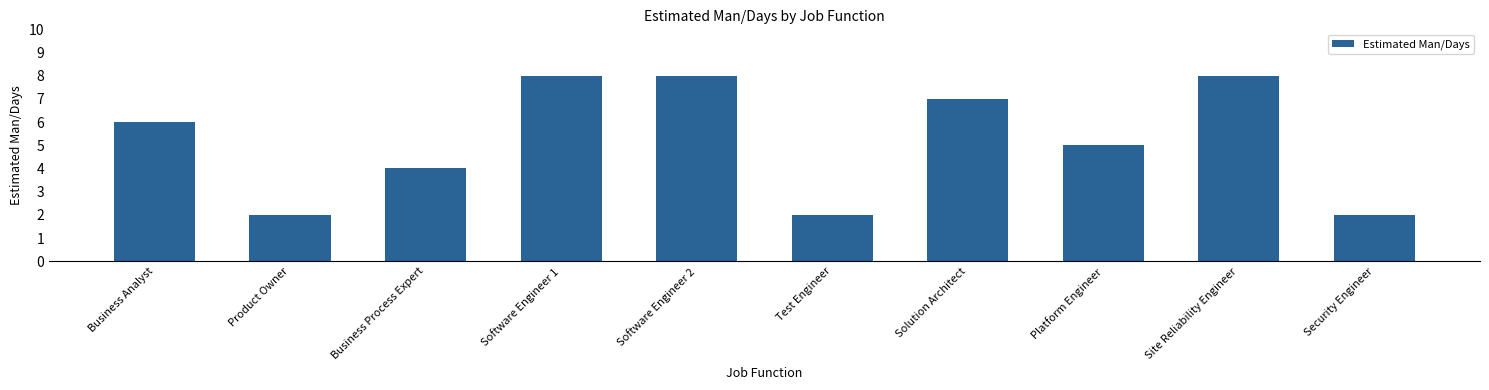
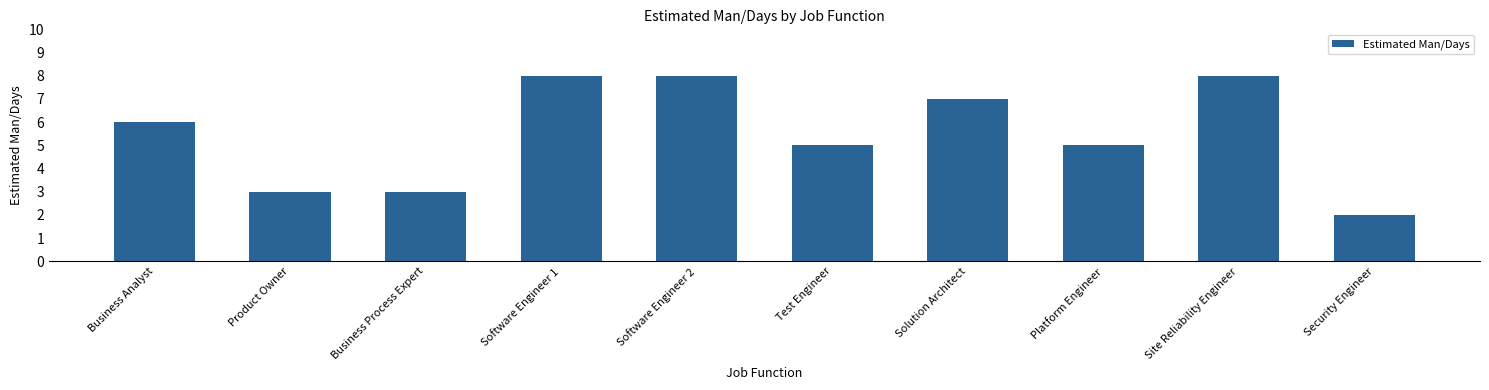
  {
    "Business Analyst": 6,
-   "Product Owner": 2,
-   "Business Process Expert": 4,
+   "Product Owner": 3,
+   "Business Process Expert": 3,
    "Software Engineer 1": 8,
    "Software Engineer 2": 8,
-   "Test Engineer": 2,
+   "Test Engineer": 5,
    "Solution Architect": 7,
    "Platform Engineer": 5,
    "Site Reliability Engineer": 8,
    "Security Engineer": 2
  }
